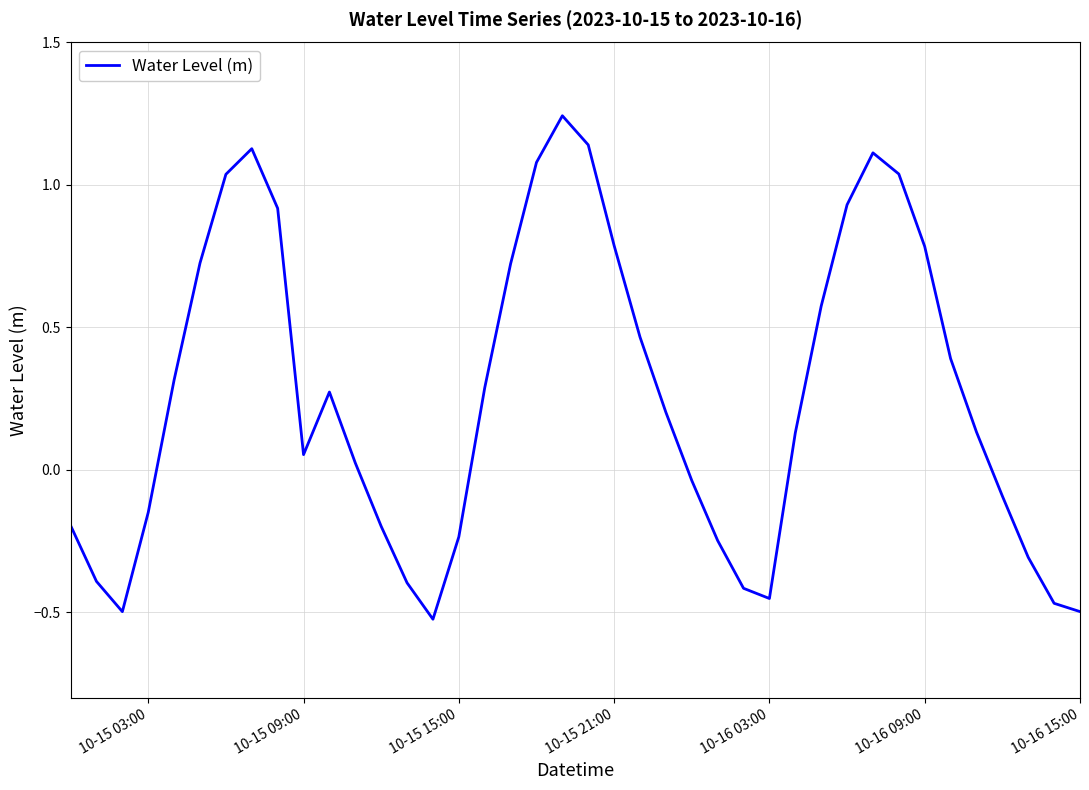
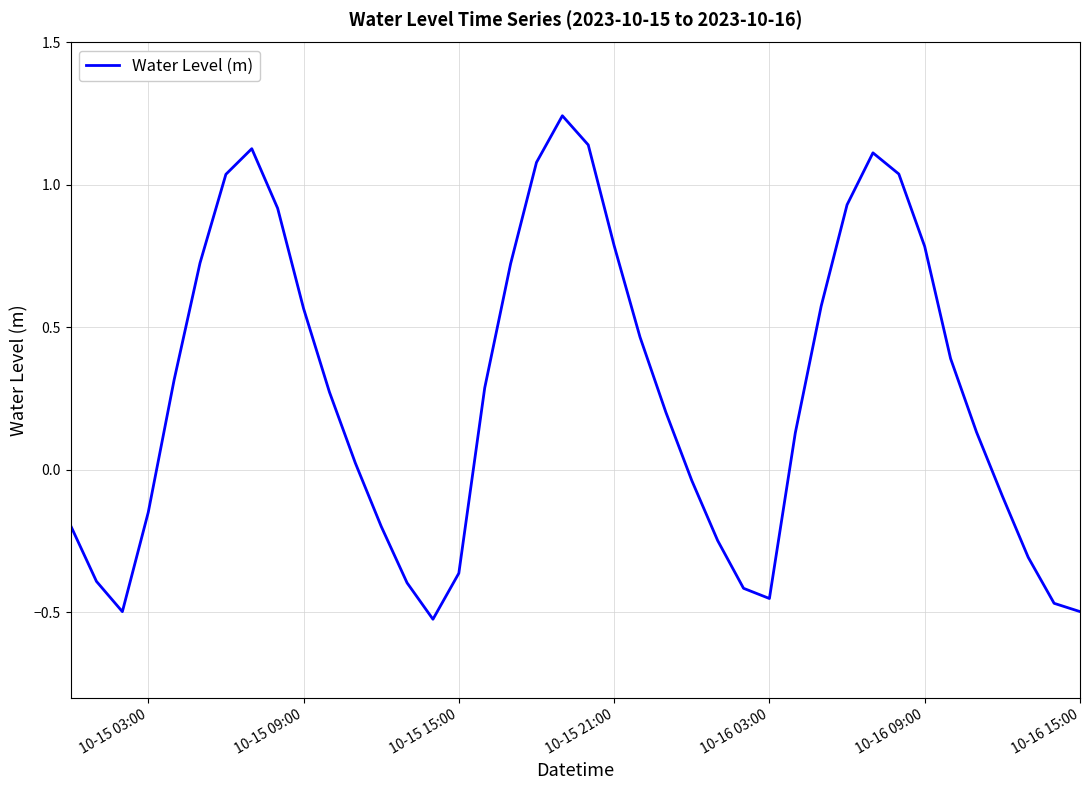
  {
    "10-15 03:00": -0.15,
-   "10-15 09:00": 0.05,
-   "10-15 15:00": -0.24,
+   "10-15 09:00": 0.57,
+   "10-15 15:00": -0.36,
    "10-15 21:00": 0.79,
    "10-16 03:00": -0.45,
    "10-16 09:00": 0.78,
    "10-16 15:00": -0.50
  }
